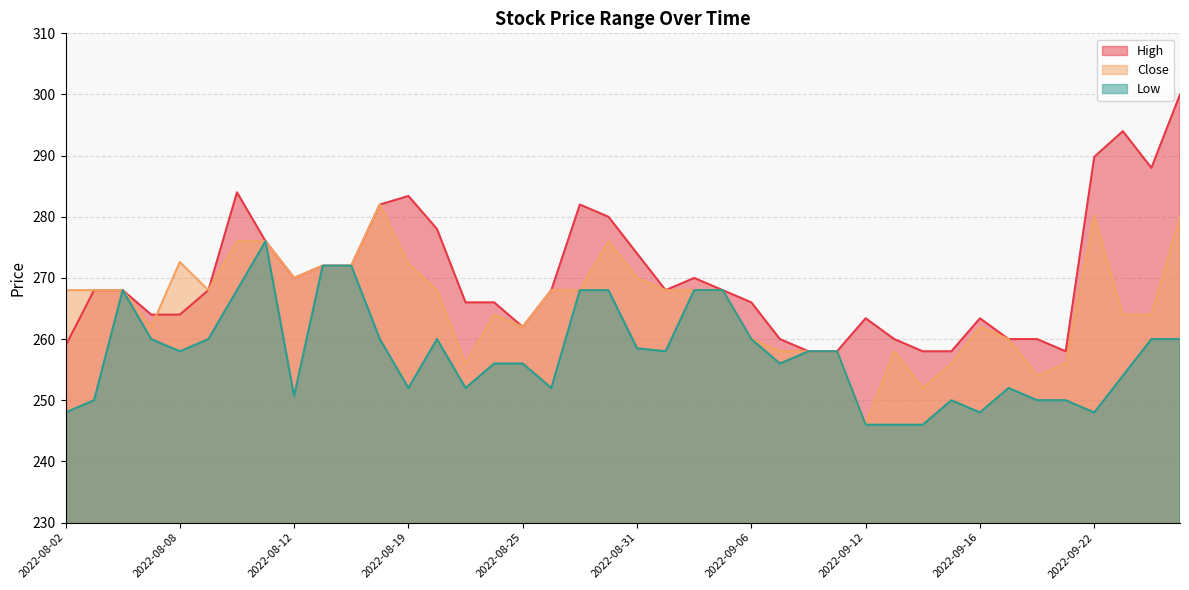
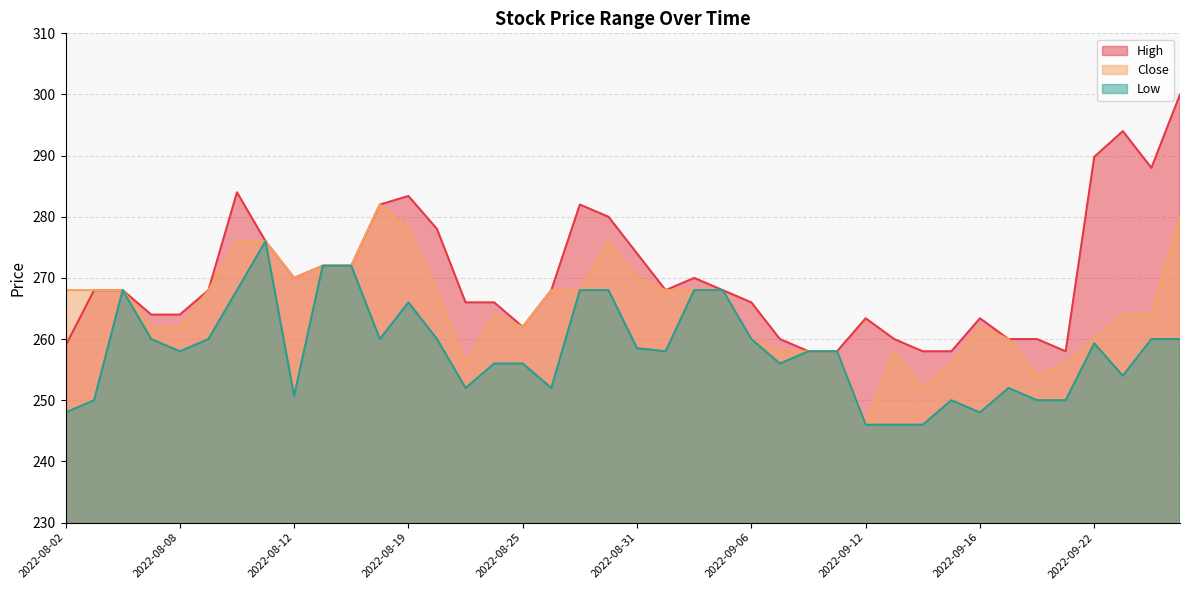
  {
    "High": {
      "2022-08-02": 259,
      "2022-08-08": 264,
      "2022-08-19": 283,
      "2022-08-31": 274,
      "2022-09-06": 266,
      "2022-09-12": 263,
      "2022-09-16": 263,
      "2022-09-22": 290
    },
    "Close": {
      "2022-08-02": 268,
-     "2022-08-08": 273,
-     "2022-08-19": 272,
+     "2022-08-08": 262,
+     "2022-08-19": 278,
      "2022-08-31": 270,
      "2022-09-16": 262,
-     "2022-09-22": 280
+     "2022-09-22": 260
    },
    "Low": {
      "2022-08-02": 248,
      "2022-08-08": 258,
      "2022-08-12": 251,
-     "2022-08-19": 252,
+     "2022-08-19": 266,
      "2022-08-25": 256,
      "2022-08-31": 259,
      "2022-09-16": 248,
-     "2022-09-22": 248
+     "2022-09-22": 259
    }
  }
